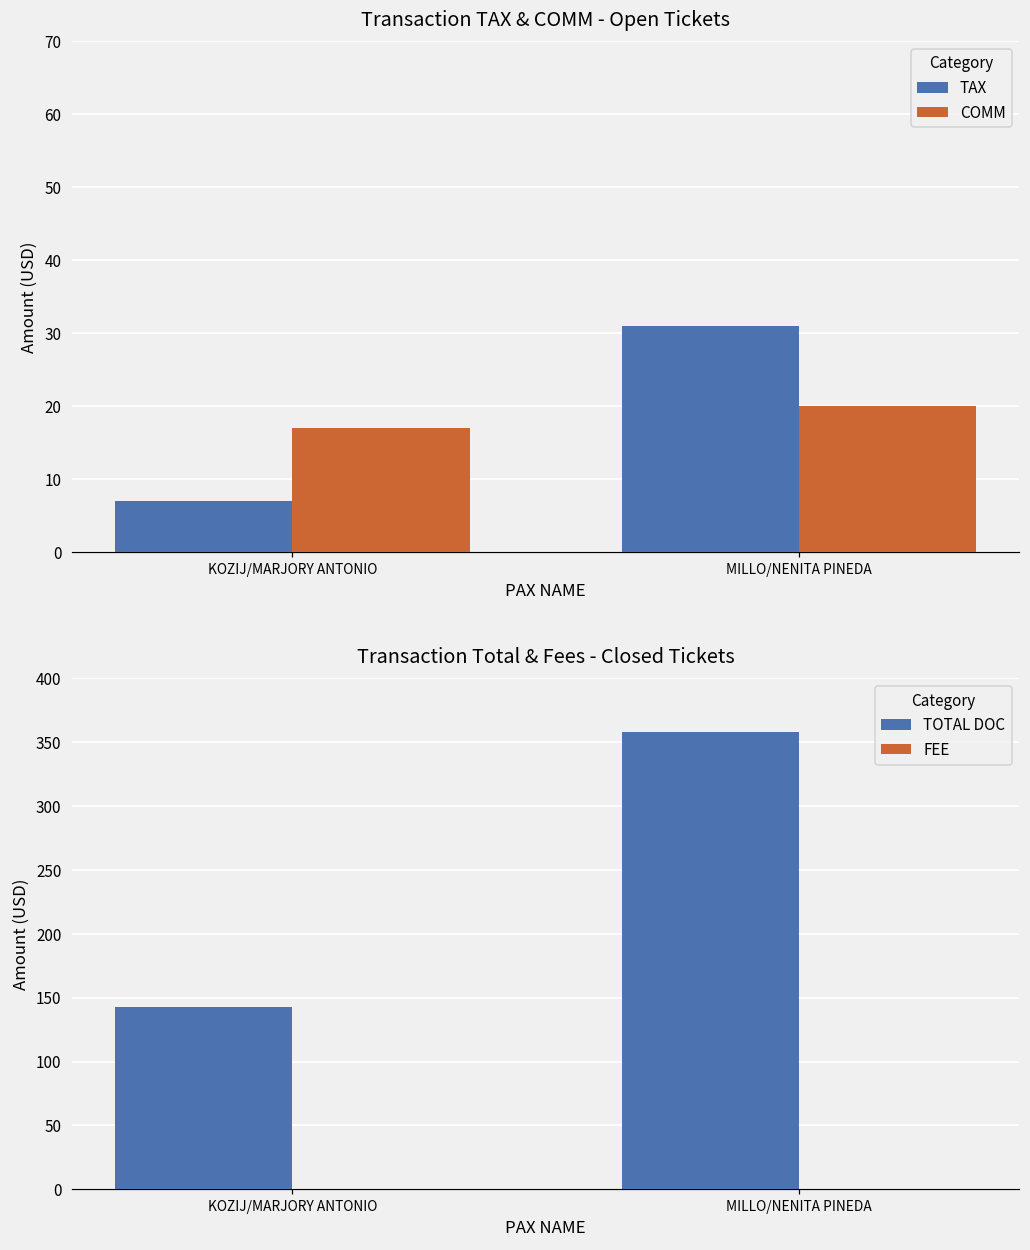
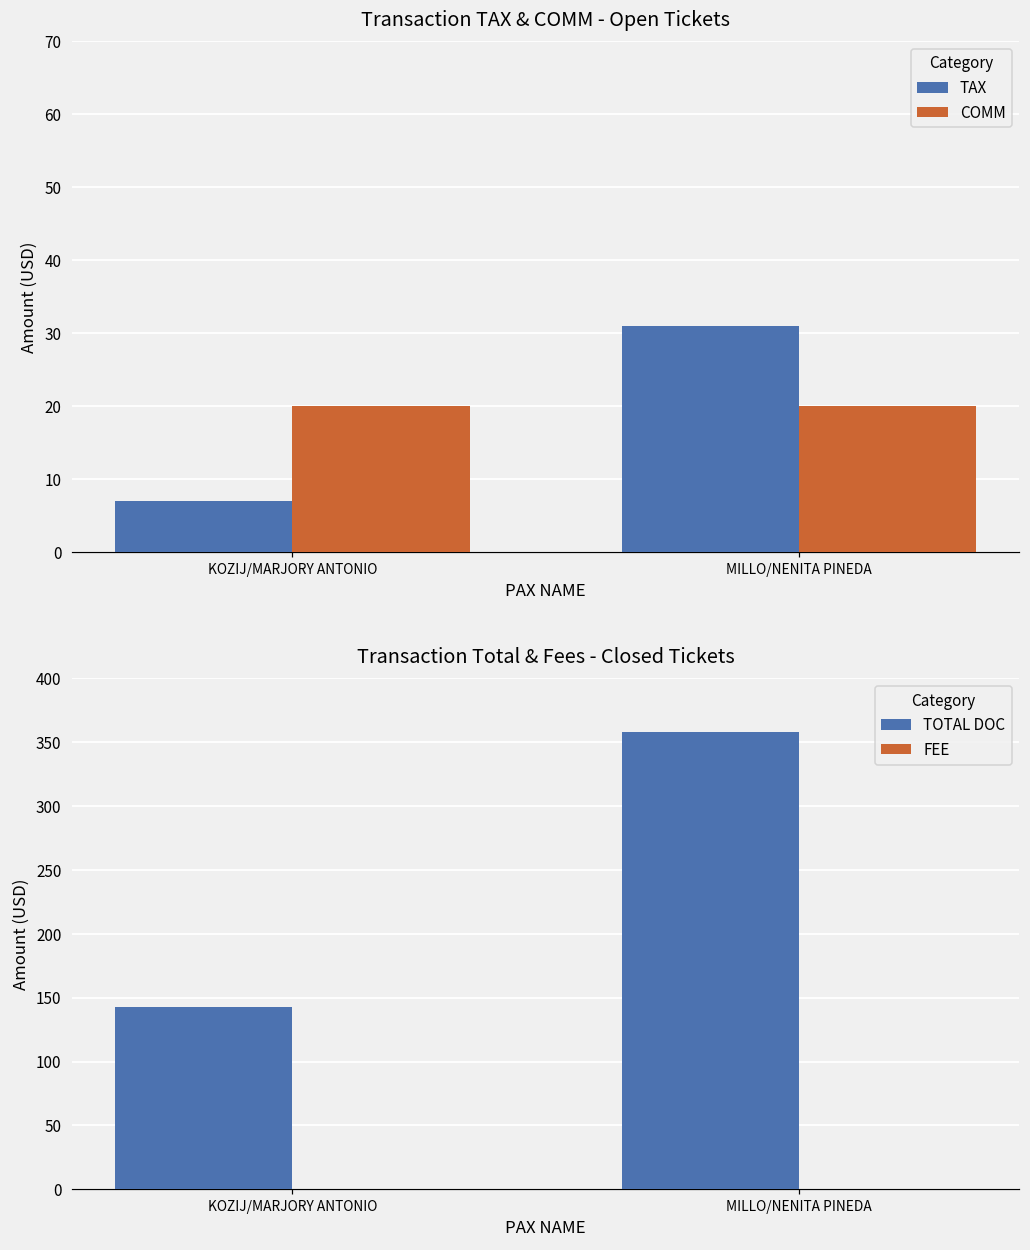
  {
    "Transaction TAX & COMM - Open Tickets": {
      "TAX": {
        "KOZIJ/MARJORY ANTONIO": 7,
        "MILLO/NENITA PINEDA": 31
      },
      "COMM": {
-       "KOZIJ/MARJORY ANTONIO": 17,
+       "KOZIJ/MARJORY ANTONIO": 20,
        "MILLO/NENITA PINEDA": 20
      }
    },
    "Transaction Total & Fees - Closed Tickets": {
      "TOTAL DOC": {
        "KOZIJ/MARJORY ANTONIO": 143,
        "MILLO/NENITA PINEDA": 358
      },
      "FEE": {
        "KOZIJ/MARJORY ANTONIO": 0,
        "MILLO/NENITA PINEDA": 0
      }
    }
  }
